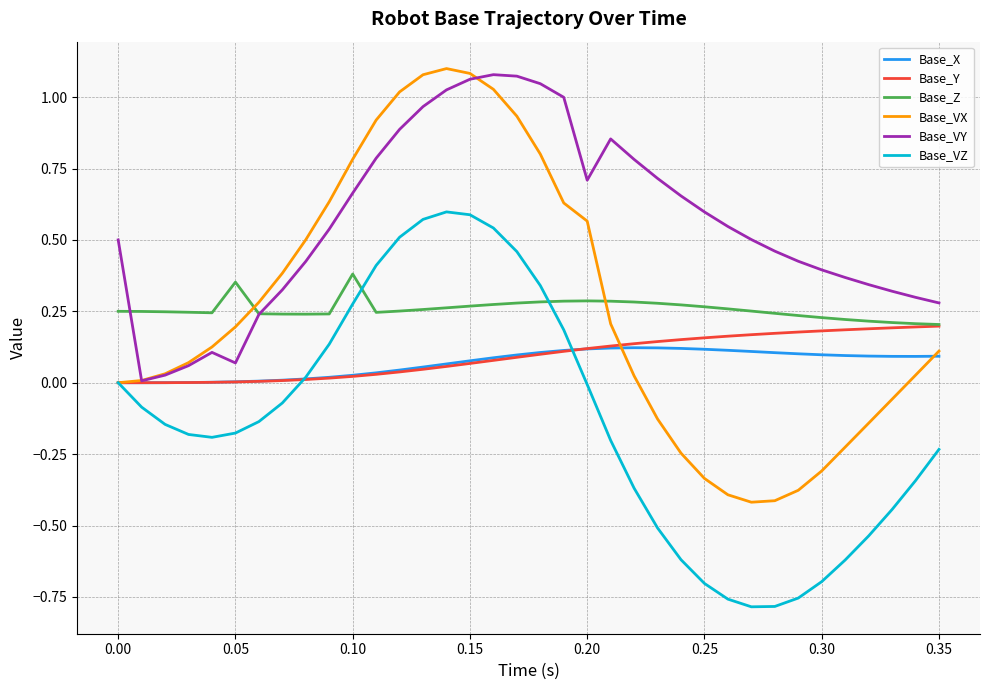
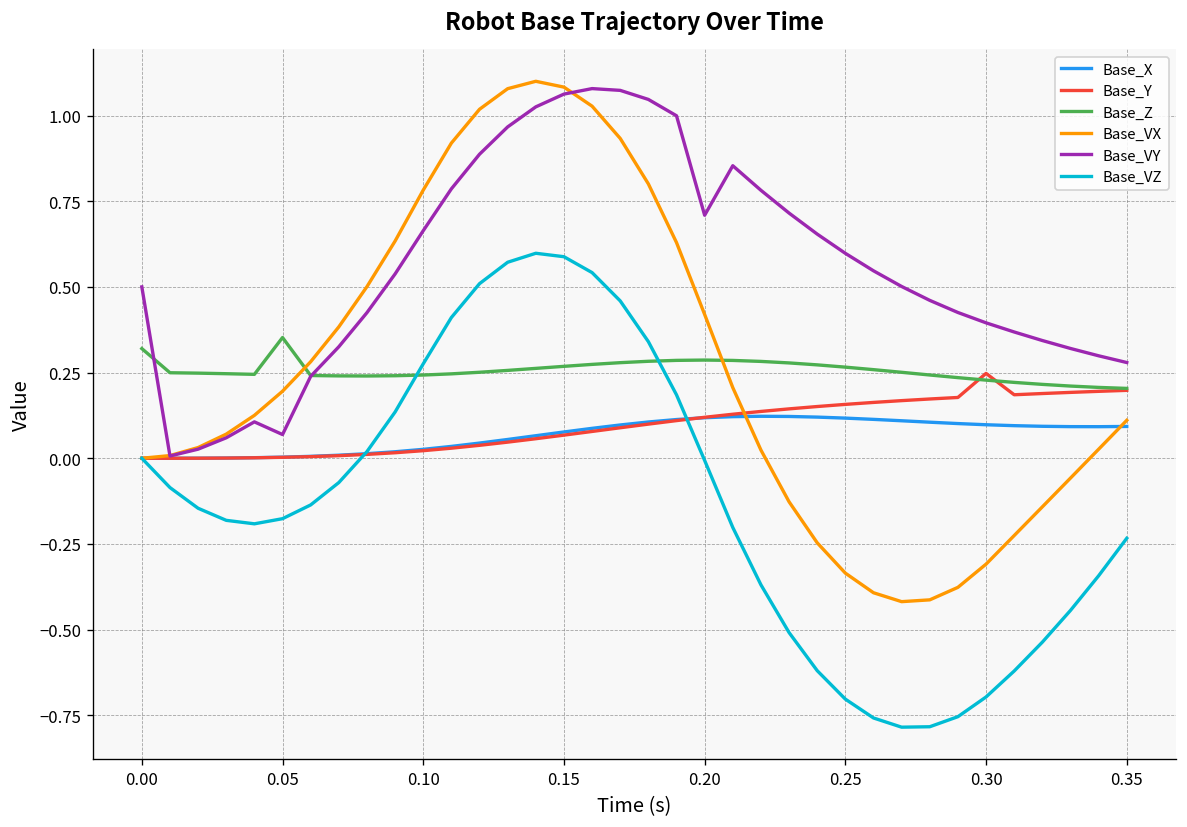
  {
    "Base_Y": {
      "0.15": 0.07,
      "0.25": 0.16,
-     "0.30": 0.18
+     "0.30": 0.25
    },
    "Base_Z": {
-     "0.00": 0.25,
+     "0.00": 0.32,
      "0.05": 0.35,
-     "0.10": 0.38,
+     "0.10": 0.24,
      "0.15": 0.27,
      "0.20": 0.29,
      "0.25": 0.27,
      "0.30": 0.23
    },
    "Base_VX": {
      "0.05": 0.20,
      "0.10": 0.78,
      "0.15": 1.08,
-     "0.20": 0.57,
+     "0.20": 0.42,
      "0.25": -0.34,
      "0.30": -0.31,
      "0.35": 0.11
    },
    "Base_VY": {
      "0.00": 0.50,
      "0.05": 0.07,
      "0.10": 0.66,
      "0.15": 1.06,
      "0.20": 0.71,
      "0.25": 0.60,
      "0.30": 0.40,
      "0.35": 0.28
    }
  }
